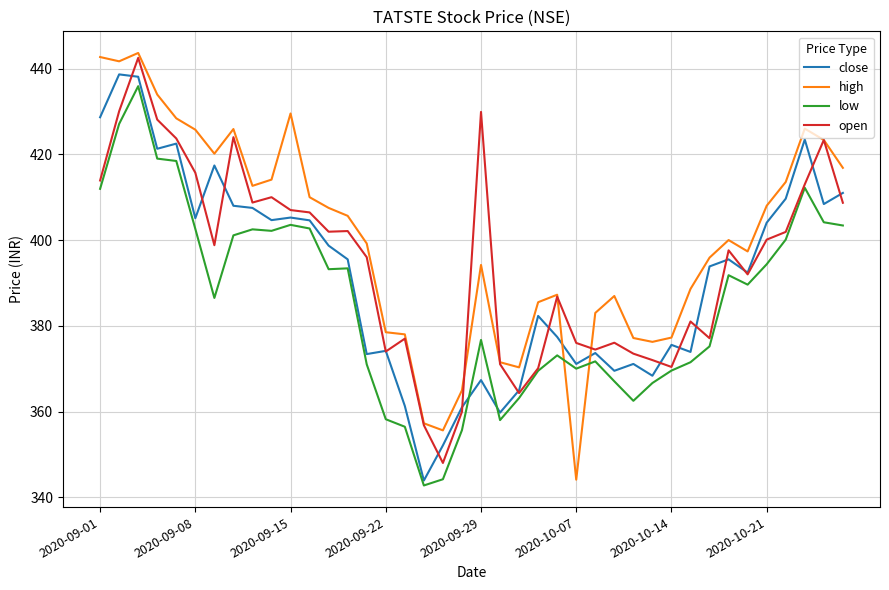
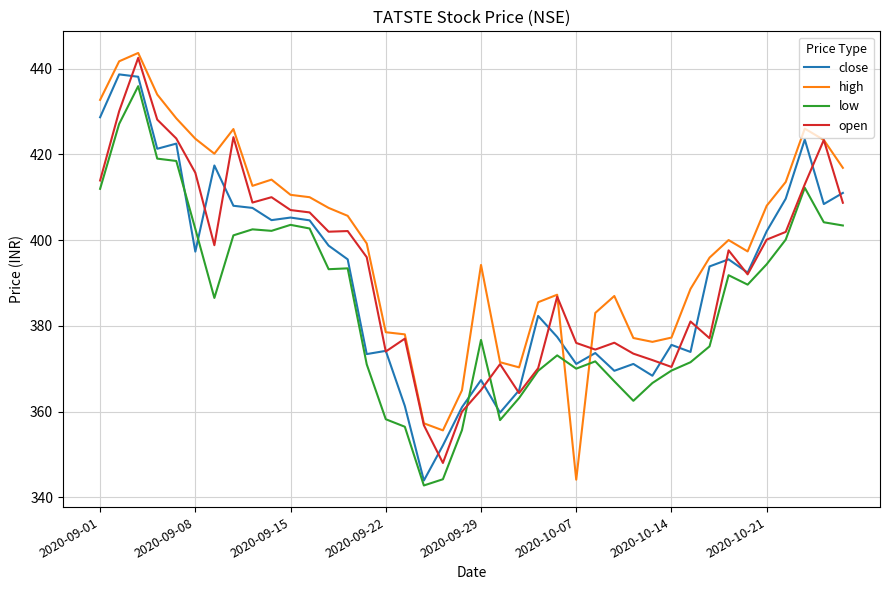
  {
    "close": {
      "2020-09-01": 429,
-     "2020-09-08": 405,
+     "2020-09-08": 397,
      "2020-09-15": 405,
      "2020-09-29": 367,
      "2020-10-07": 371,
      "2020-10-14": 376,
-     "2020-10-21": 404
+     "2020-10-21": 402
    },
    "high": {
-     "2020-09-01": 443,
-     "2020-09-08": 426,
-     "2020-09-15": 430,
+     "2020-09-01": 433,
+     "2020-09-08": 424,
+     "2020-09-15": 411,
      "2020-09-22": 379,
      "2020-09-29": 394,
      "2020-10-07": 344,
      "2020-10-14": 377,
      "2020-10-21": 408
    },
    "low": {
      "2020-09-01": 412,
      "2020-09-08": 403,
      "2020-09-15": 404,
      "2020-09-22": 358,
      "2020-09-29": 377,
      "2020-10-07": 370,
      "2020-10-14": 370,
      "2020-10-21": 394
    },
    "open": {
      "2020-09-01": 414,
      "2020-09-08": 416,
      "2020-09-15": 407,
-     "2020-09-29": 430,
+     "2020-09-29": 365,
      "2020-10-07": 376,
      "2020-10-14": 370,
      "2020-10-21": 400
    }
  }
